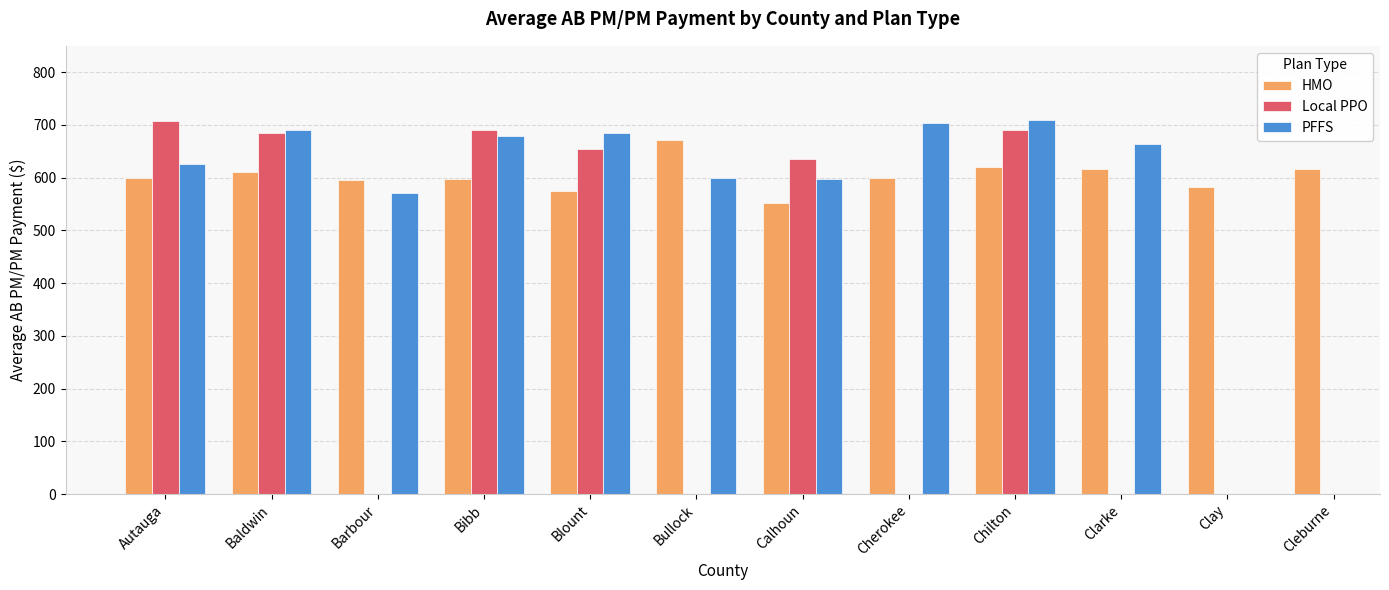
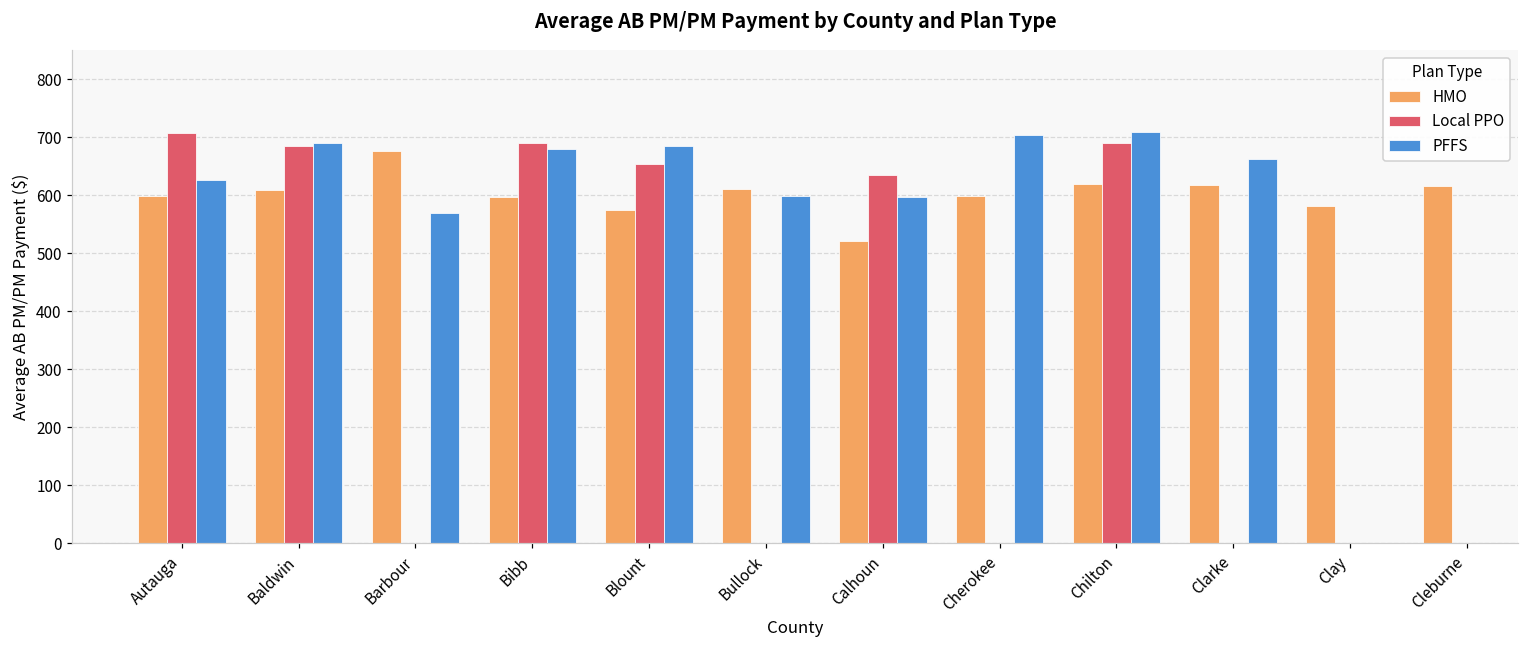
  {
    "HMO": {
      "Autauga": 600,
      "Baldwin": 610,
-     "Barbour": 600,
+     "Barbour": 680,
      "Bibb": 600,
      "Blount": 580,
-     "Bullock": 670,
-     "Calhoun": 550,
+     "Bullock": 610,
+     "Calhoun": 520,
      "Cherokee": 600,
      "Chilton": 620,
      "Clarke": 620,
      "Clay": 580,
      "Cleburne": 620
    },
    "Local PPO": {
      "Autauga": 710,
      "Baldwin": 680,
      "Bibb": 690,
      "Blount": 650,
      "Calhoun": 640,
      "Chilton": 690
    }
  }
